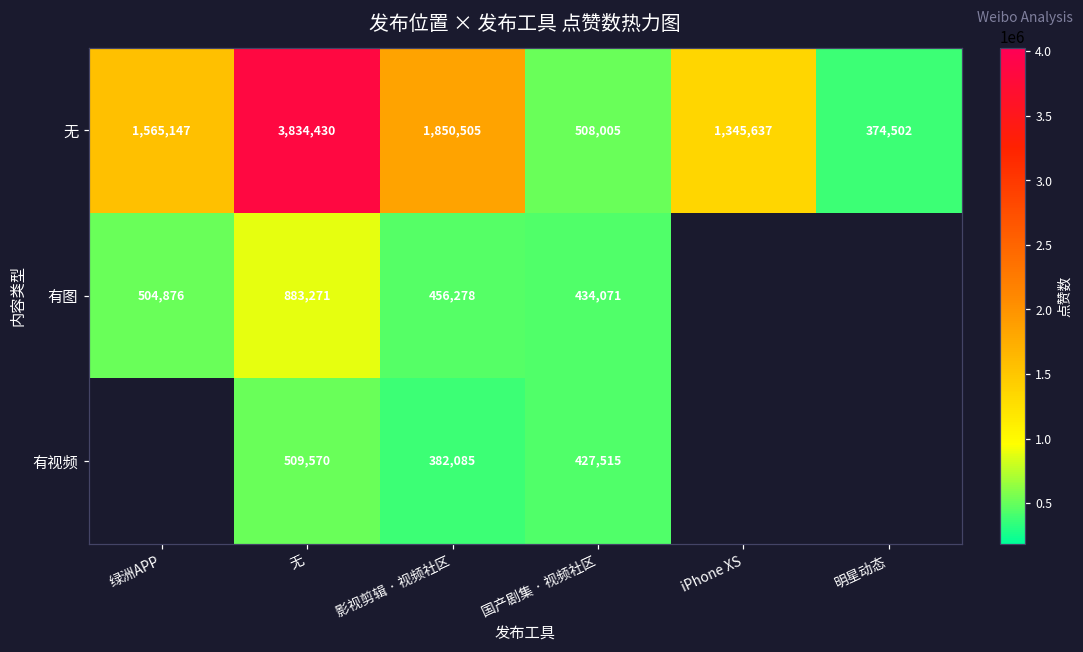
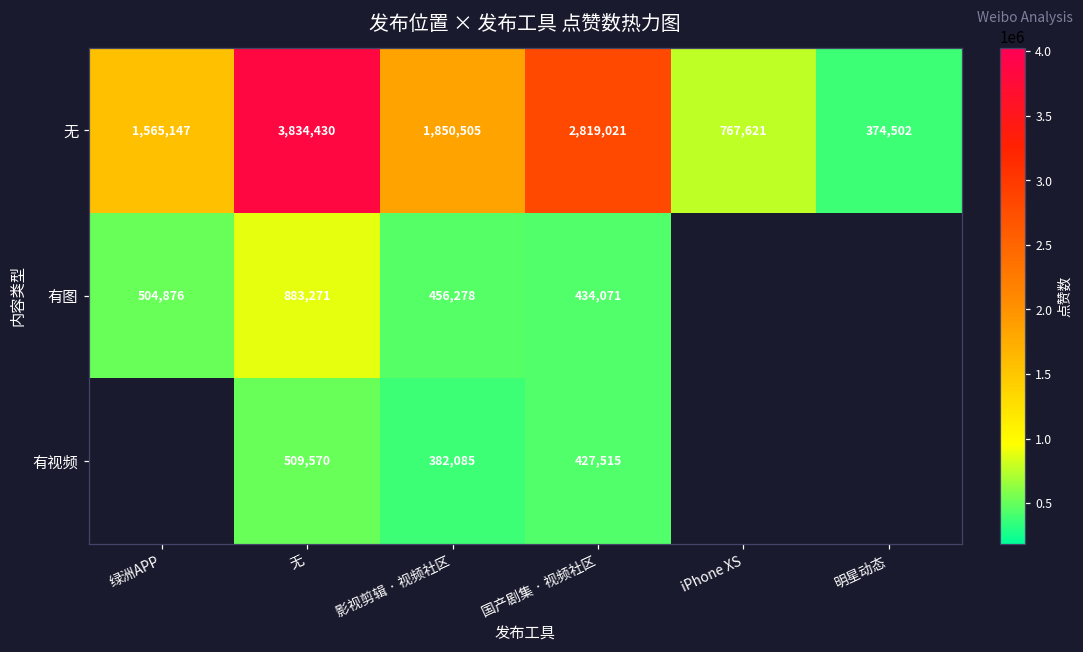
  {
    "无": {
      "绿洲APP": "1,565,147",
      "无": "3,834,430",
      "影视剪辑 · 视频社区": "1,850,505",
-     "国产剧集 · 视频社区": "508,005",
-     "iPhone XS": "1,345,637",
+     "国产剧集 · 视频社区": "2,819,021",
+     "iPhone XS": "767,621",
      "明星动态": "374,502"
    },
    "有图": {
      "绿洲APP": "504,876",
      "无": "883,271",
      "影视剪辑 · 视频社区": "456,278",
      "国产剧集 · 视频社区": "434,071"
    },
    "有视频": {
      "无": "509,570",
      "影视剪辑 · 视频社区": "382,085",
      "国产剧集 · 视频社区": "427,515"
    }
  }
